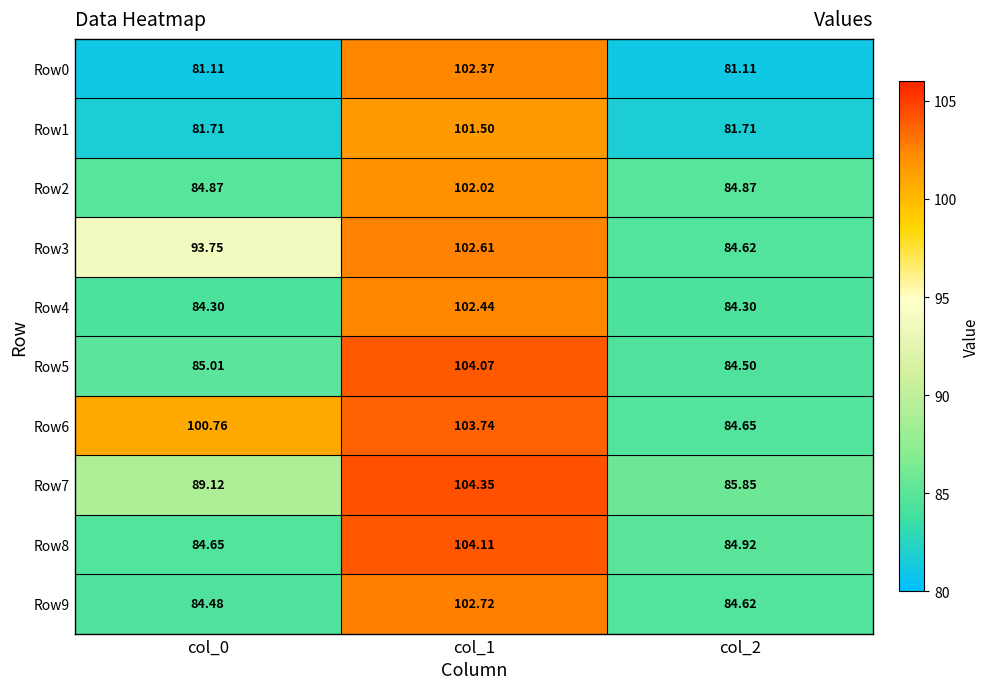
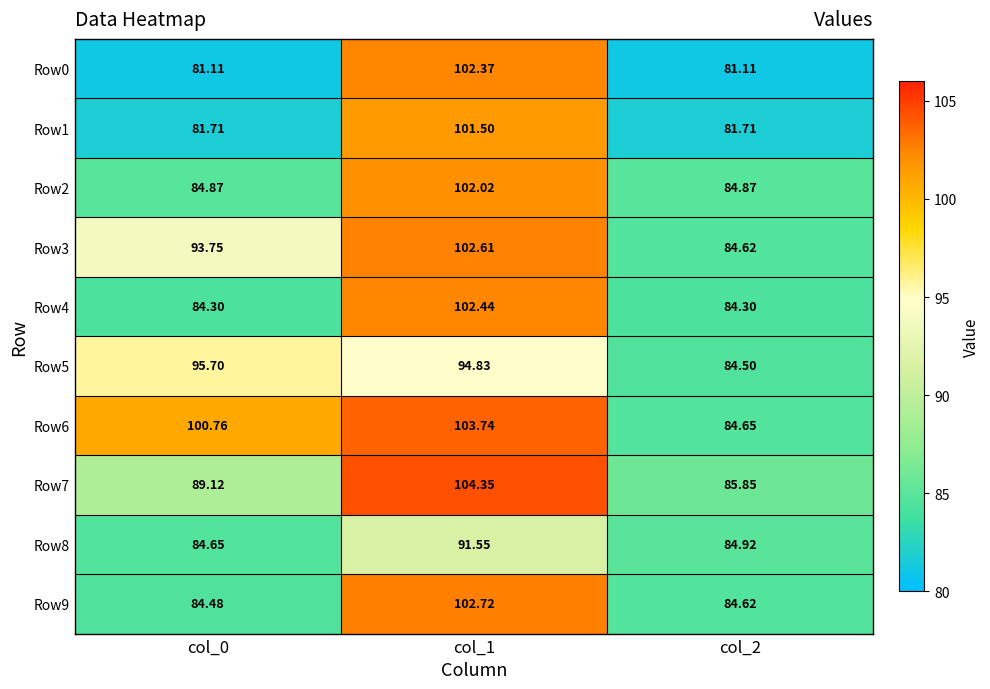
  {
    "Row0": {
      "col_0": 81.11,
      "col_1": 102.37,
      "col_2": 81.11
    },
    "Row1": {
      "col_0": 81.71,
      "col_1": 101.50,
      "col_2": 81.71
    },
    "Row2": {
      "col_0": 84.87,
      "col_1": 102.02,
      "col_2": 84.87
    },
    "Row3": {
      "col_0": 93.75,
      "col_1": 102.61,
      "col_2": 84.62
    },
    "Row4": {
      "col_0": 84.30,
      "col_1": 102.44,
      "col_2": 84.30
    },
    "Row5": {
-     "col_0": 85.01,
-     "col_1": 104.07,
+     "col_0": 95.70,
+     "col_1": 94.83,
      "col_2": 84.50
    },
    "Row6": {
      "col_0": 100.76,
      "col_1": 103.74,
      "col_2": 84.65
    },
    "Row7": {
      "col_0": 89.12,
      "col_1": 104.35,
      "col_2": 85.85
    },
    "Row8": {
      "col_0": 84.65,
-     "col_1": 104.11,
+     "col_1": 91.55,
      "col_2": 84.92
    },
    "Row9": {
      "col_0": 84.48,
      "col_1": 102.72,
      "col_2": 84.62
    }
  }
